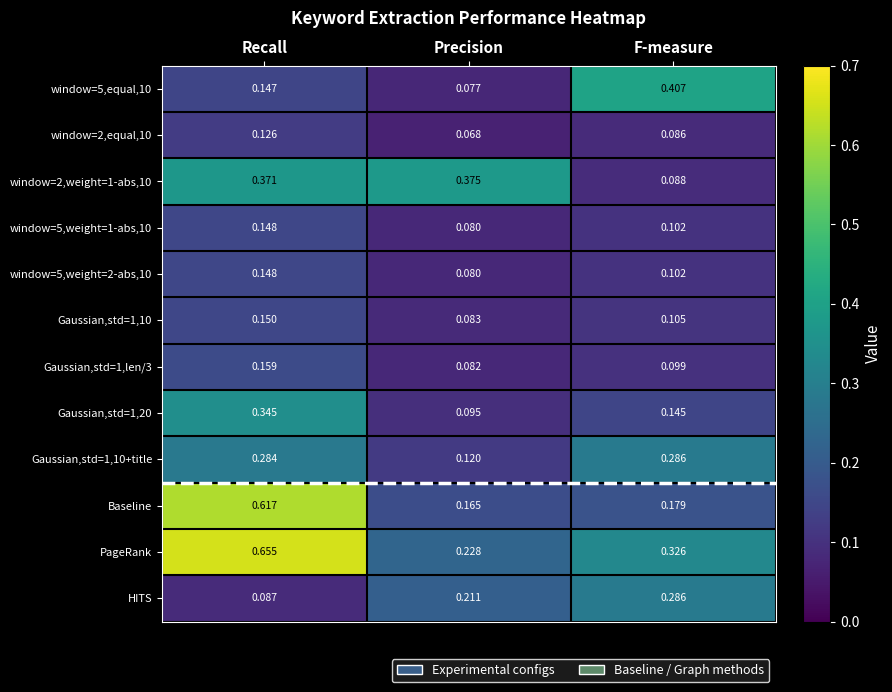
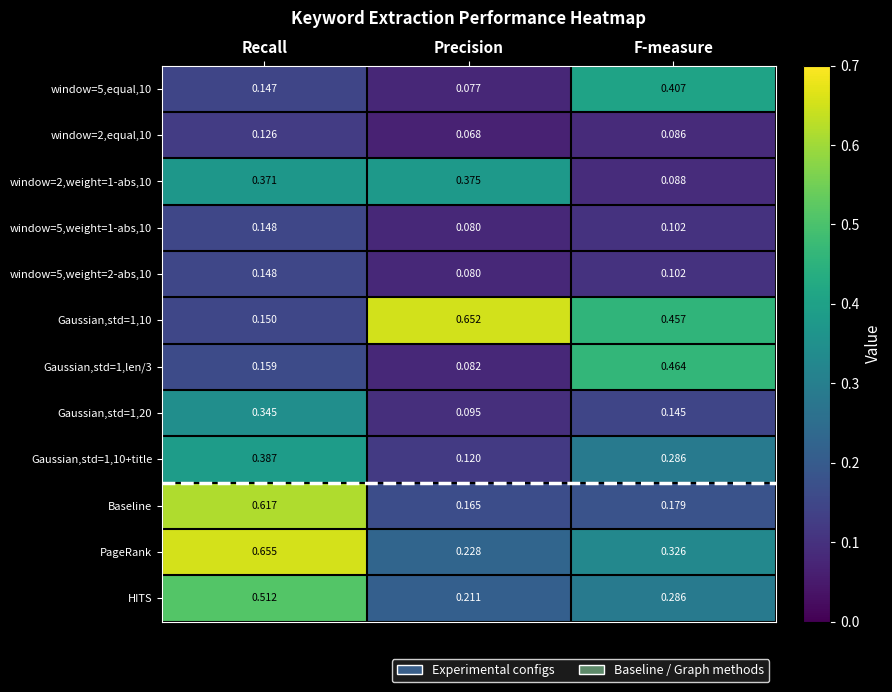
  {
    "window=5,equal,10": {
      "Recall": 0.147,
      "Precision": 0.077,
      "F-measure": 0.407
    },
    "window=2,equal,10": {
      "Recall": 0.126,
      "Precision": 0.068,
      "F-measure": 0.086
    },
    "window=2,weight=1-abs,10": {
      "Recall": 0.371,
      "Precision": 0.375,
      "F-measure": 0.088
    },
    "window=5,weight=1-abs,10": {
      "Recall": 0.148,
      "Precision": 0.080,
      "F-measure": 0.102
    },
    "window=5,weight=2-abs,10": {
      "Recall": 0.148,
      "Precision": 0.080,
      "F-measure": 0.102
    },
    "Gaussian,std=1,10": {
      "Recall": 0.150,
-     "Precision": 0.083,
-     "F-measure": 0.105
+     "Precision": 0.652,
+     "F-measure": 0.457
    },
    "Gaussian,std=1,len/3": {
      "Recall": 0.159,
      "Precision": 0.082,
-     "F-measure": 0.099
+     "F-measure": 0.464
    },
    "Gaussian,std=1,20": {
      "Recall": 0.345,
      "Precision": 0.095,
      "F-measure": 0.145
    },
    "Gaussian,std=1,10+title": {
-     "Recall": 0.284,
+     "Recall": 0.387,
      "Precision": 0.120,
      "F-measure": 0.286
    },
    "Baseline": {
      "Recall": 0.617,
      "Precision": 0.165,
      "F-measure": 0.179
    },
    "PageRank": {
      "Recall": 0.655,
      "Precision": 0.228,
      "F-measure": 0.326
    },
    "HITS": {
-     "Recall": 0.087,
+     "Recall": 0.512,
      "Precision": 0.211,
      "F-measure": 0.286
    }
  }
